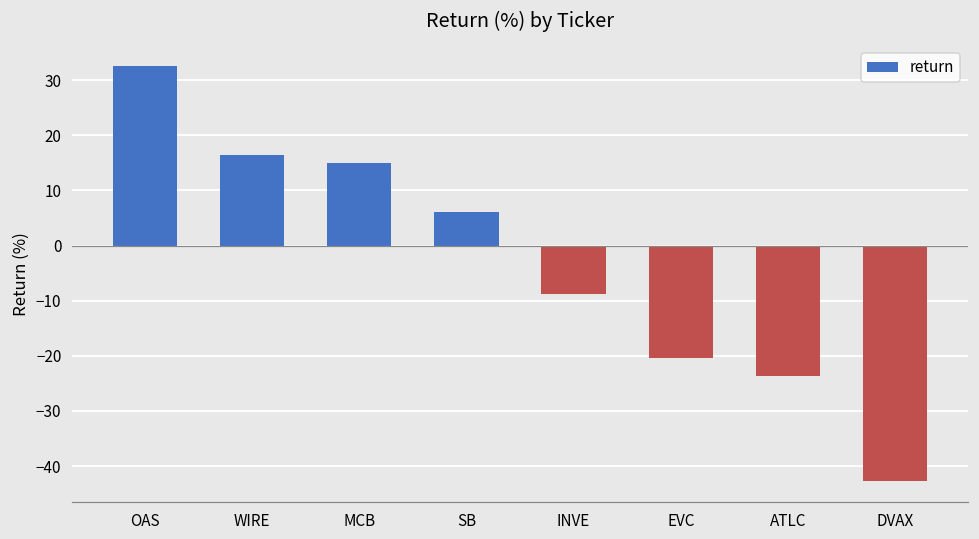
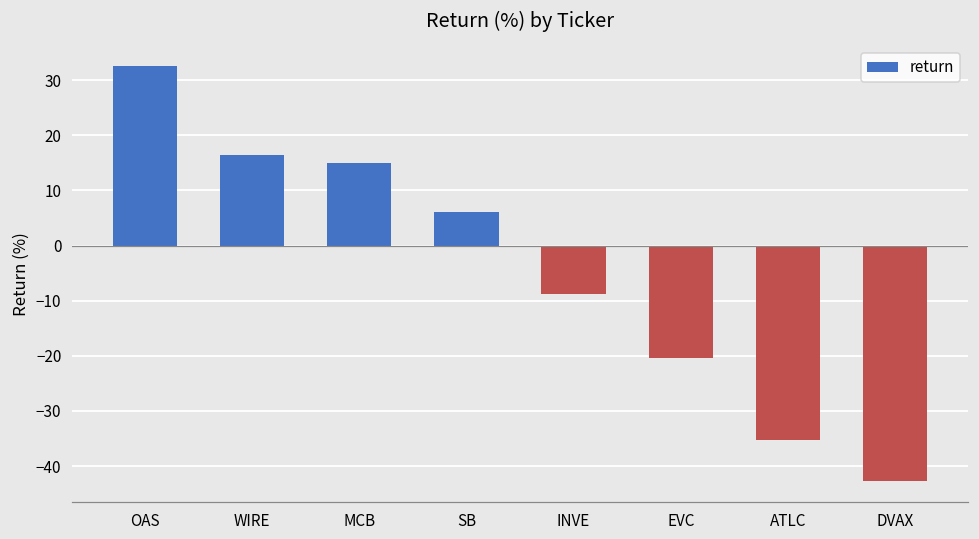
  {
    "OAS": 33,
    "WIRE": 17,
    "MCB": 15,
    "SB": 6,
    "INVE": -9,
    "EVC": -20,
-   "ATLC": -24,
+   "ATLC": -35,
    "DVAX": -43
  }
